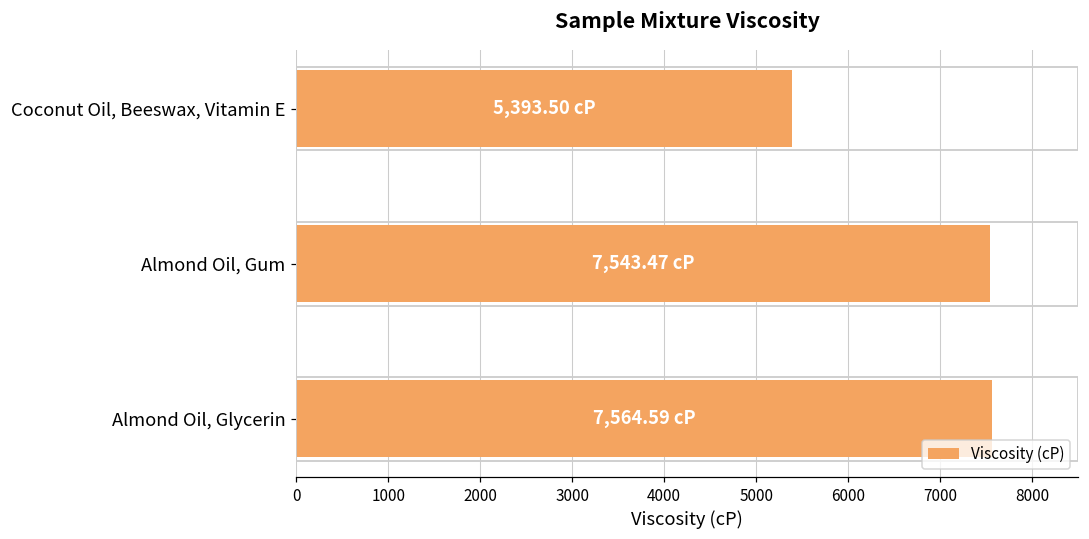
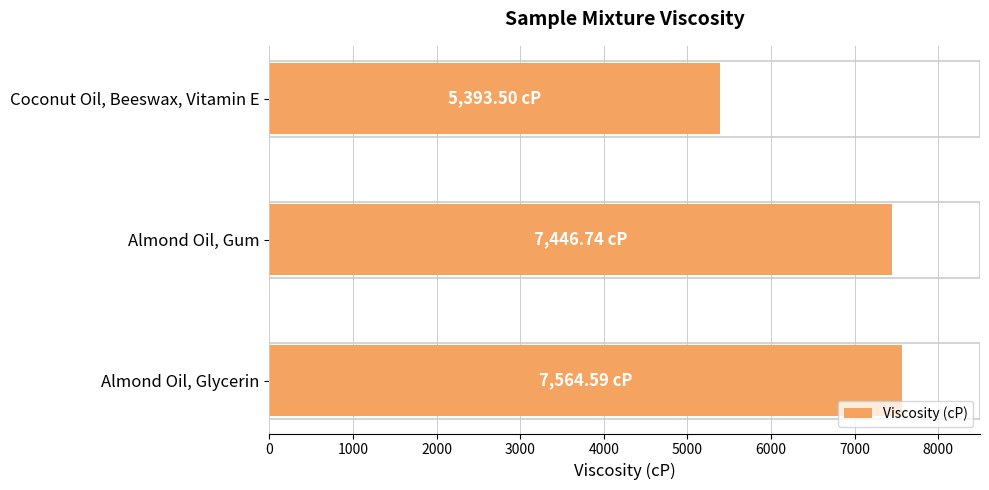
  {
    "Coconut Oil, Beeswax, Vitamin E": "5,393.50",
-   "Almond Oil, Gum": "7,543.47",
+   "Almond Oil, Gum": "7,446.74",
    "Almond Oil, Glycerin": "7,564.59"
  }
